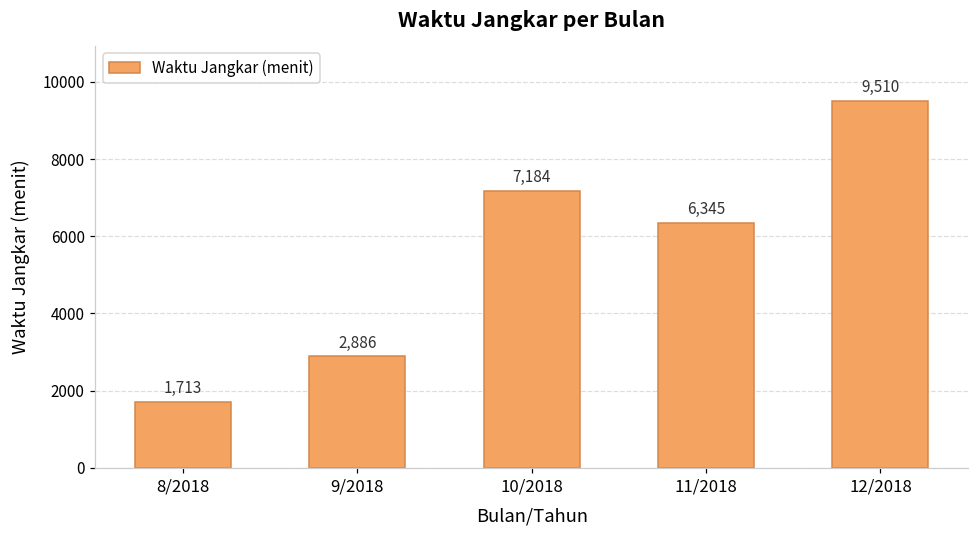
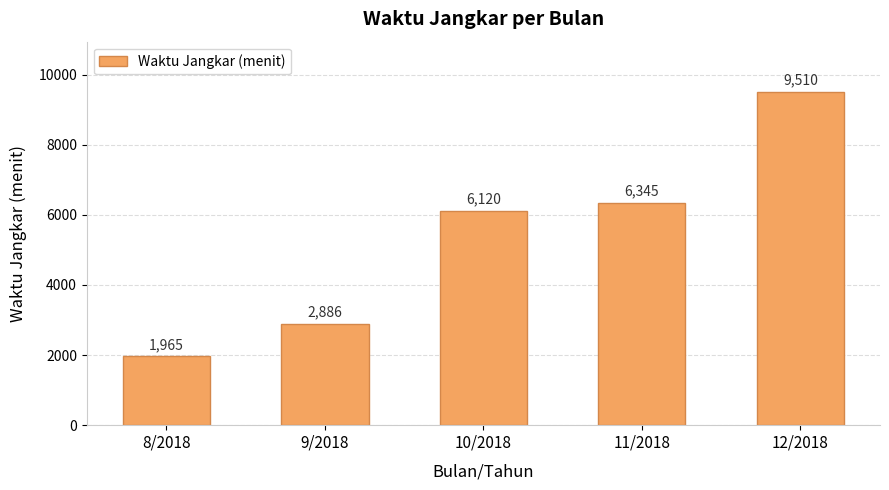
  {
-   "8/2018": "1,713",
+   "8/2018": "1,965",
    "9/2018": "2,886",
-   "10/2018": "7,184",
+   "10/2018": "6,120",
    "11/2018": "6,345",
    "12/2018": "9,510"
  }
